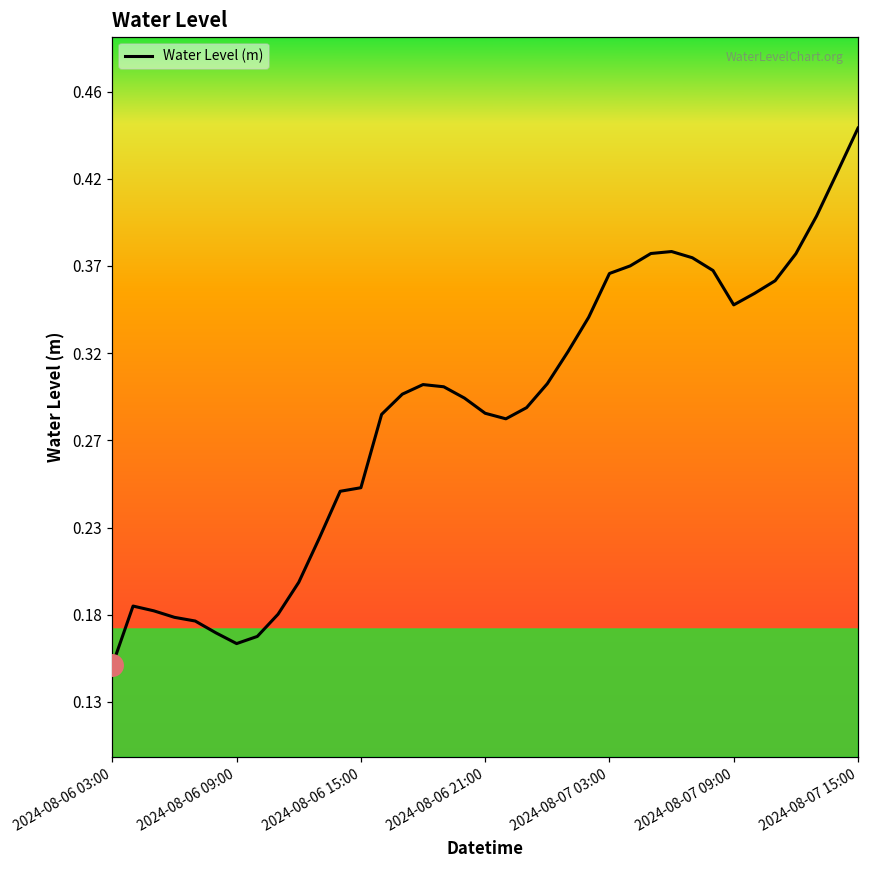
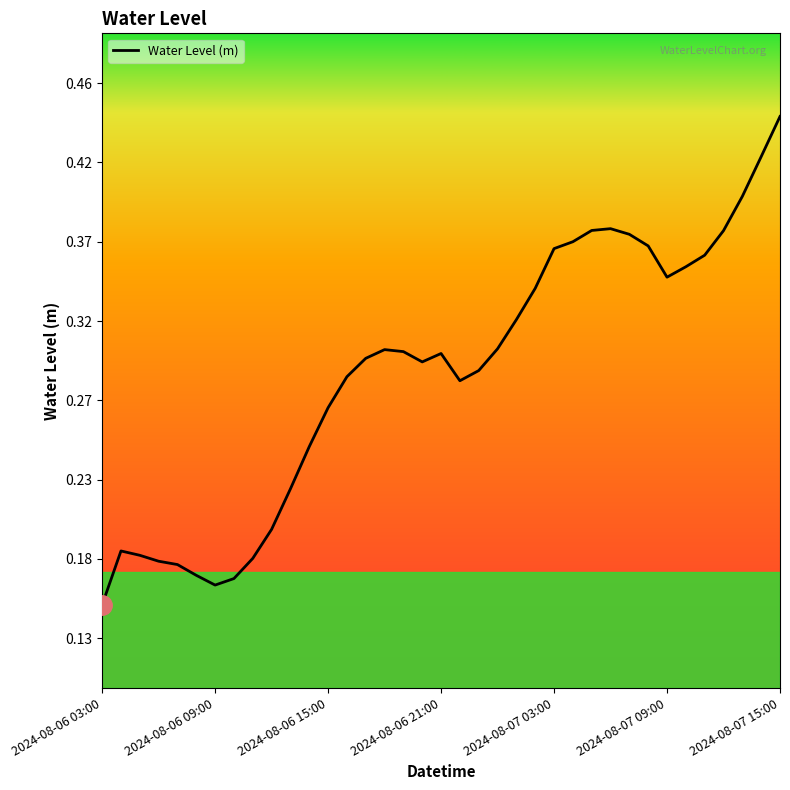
  {
    "Water Level (m)": {
-     "2024-08-06 15:00": 0.248,
-     "2024-08-06 21:00": 0.289,
+     "2024-08-06 15:00": 0.269,
+     "2024-08-06 21:00": 0.302,
      "2024-08-07 03:00": 0.365,
      "2024-08-07 09:00": 0.348,
      "2024-08-07 15:00": 0.445
    }
  }
